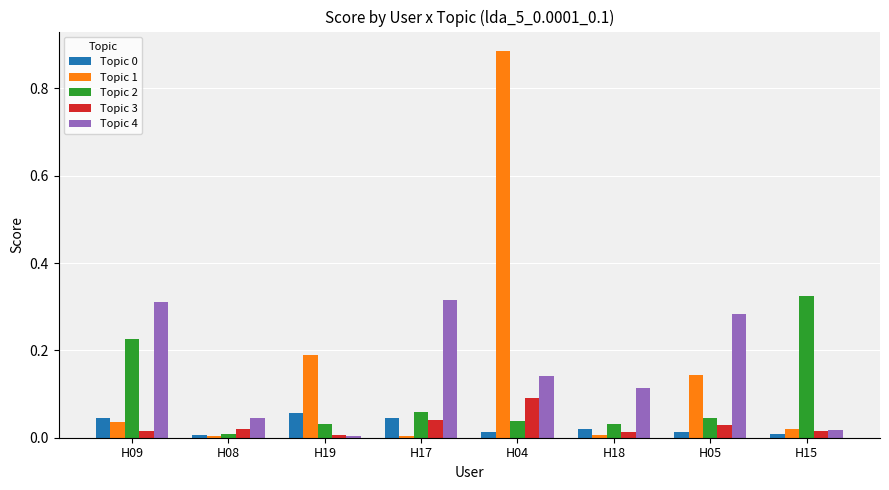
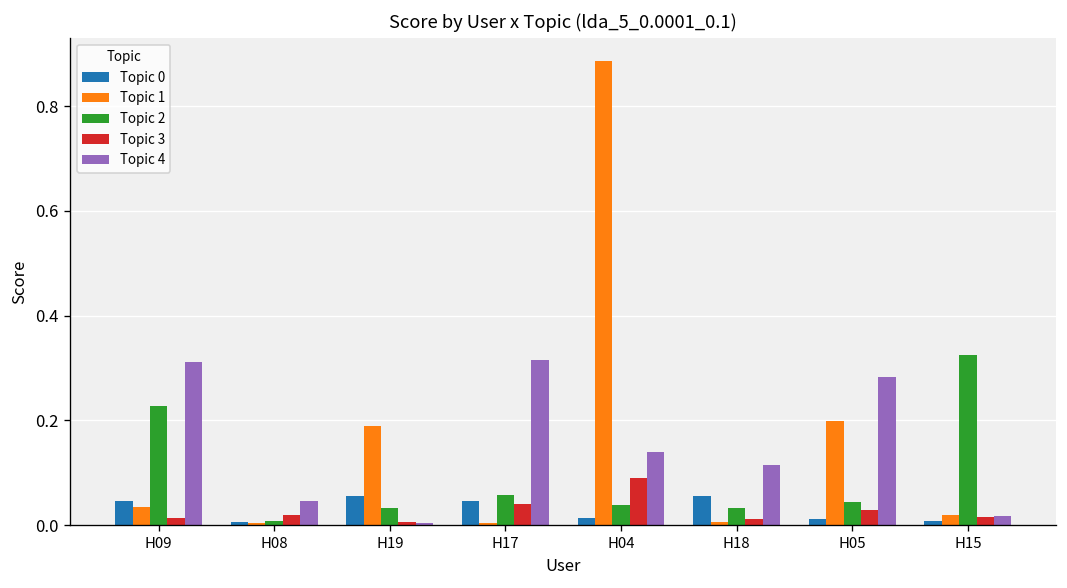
  {
    "Topic 0": {
      "H09": 0.05,
      "H08": 0.01,
      "H19": 0.06,
      "H17": 0.05,
      "H04": 0.01,
-     "H18": 0.02,
+     "H18": 0.06,
      "H05": 0.01,
      "H15": 0.01
    },
    "Topic 1": {
      "H09": 0.04,
      "H19": 0.19,
      "H04": 0.89,
      "H18": 0.01,
-     "H05": 0.14,
+     "H05": 0.20,
      "H15": 0.02
    },
    "Topic 2": {
      "H09": 0.23,
      "H08": 0.01,
      "H19": 0.03,
      "H17": 0.06,
      "H04": 0.04,
      "H18": 0.03,
      "H05": 0.04,
      "H15": 0.33
    },
    "Topic 3": {
      "H09": 0.01,
      "H08": 0.02,
      "H19": 0.01,
      "H17": 0.04,
      "H04": 0.09,
      "H18": 0.01,
      "H05": 0.03,
      "H15": 0.02
    },
    "Topic 4": {
      "H09": 0.31,
      "H08": 0.05,
      "H17": 0.32,
      "H04": 0.14,
      "H18": 0.11,
      "H05": 0.28,
      "H15": 0.02
    }
  }
